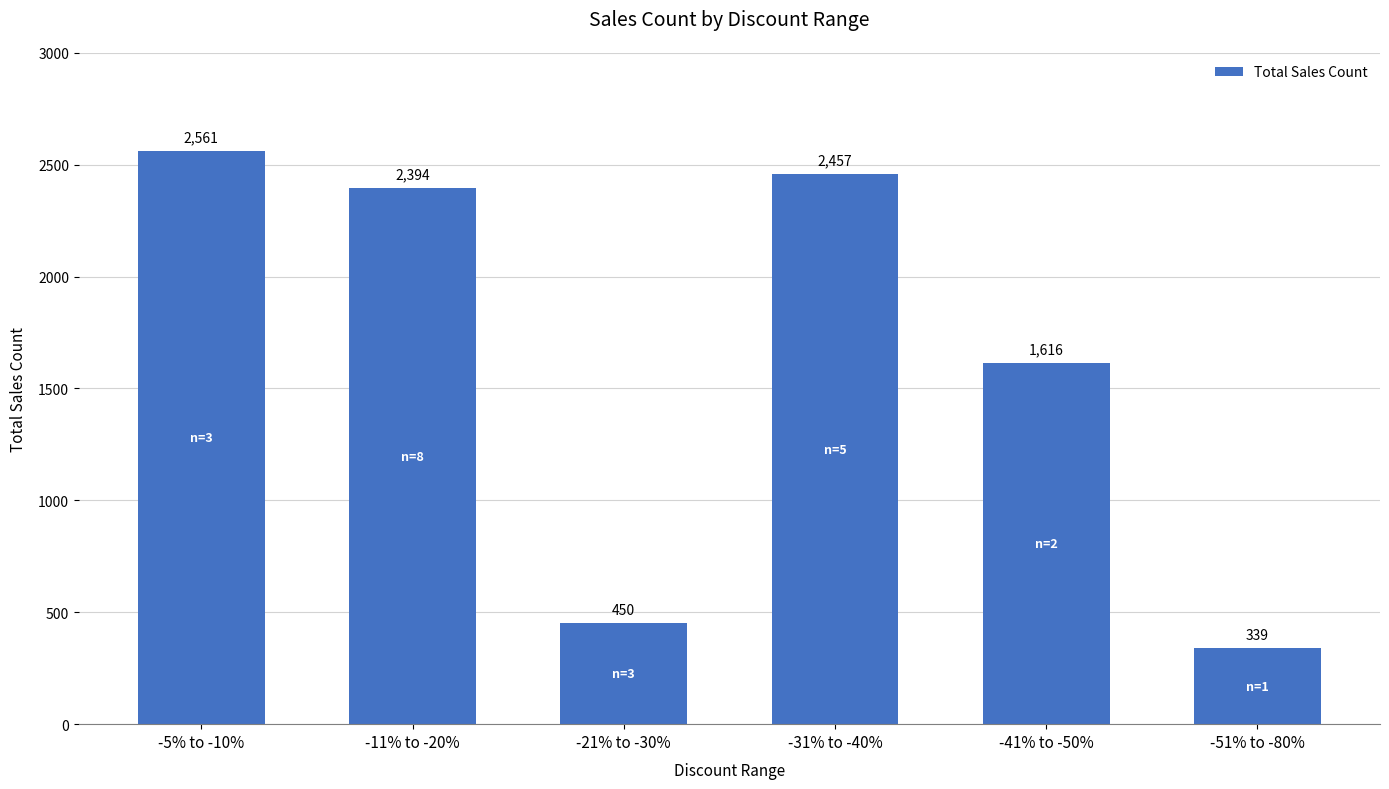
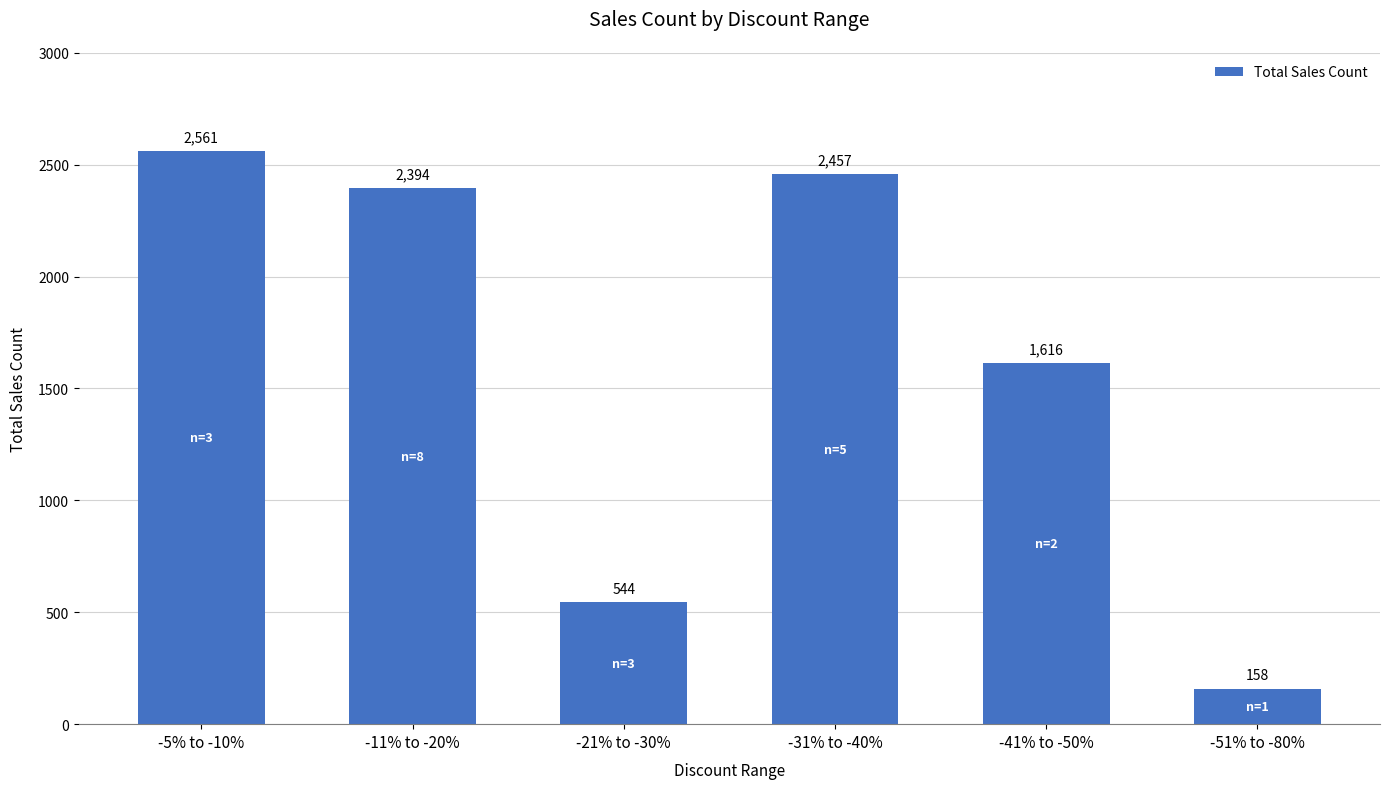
  {
    "-5% to -10%": "2,561",
    "-11% to -20%": "2,394",
-   "-21% to -30%": "450",
+   "-21% to -30%": "544",
    "-31% to -40%": "2,457",
    "-41% to -50%": "1,616",
-   "-51% to -80%": "339"
+   "-51% to -80%": "158"
  }
